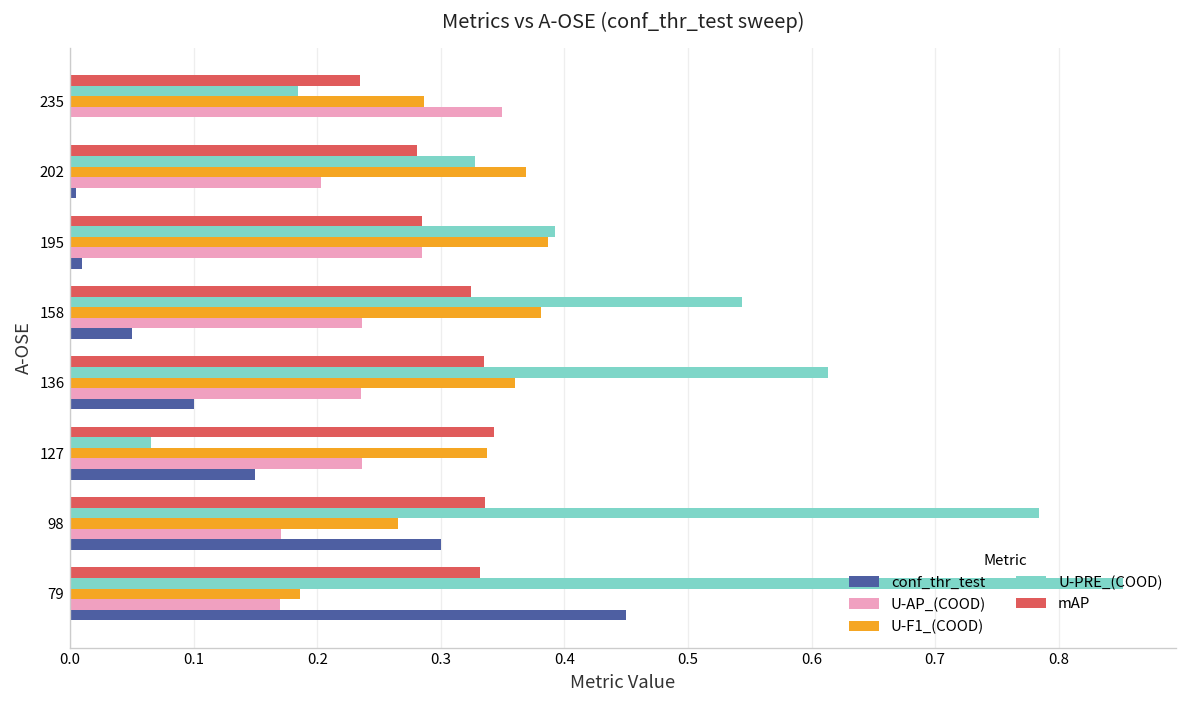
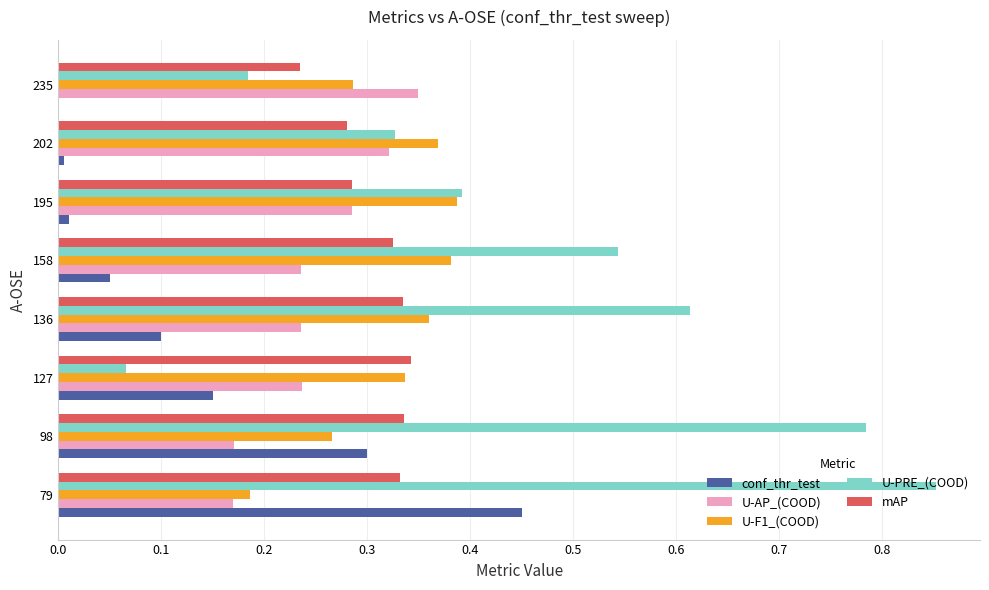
  {
    "conf_thr_test": {
      "202": 0.005,
      "195": 0.010,
      "158": 0.050,
      "136": 0.100,
      "127": 0.150,
      "98": 0.300,
      "79": 0.450
    },
    "U-AP_(COOD)": {
      "235": 0.350,
-     "202": 0.203,
+     "202": 0.321,
      "195": 0.285,
      "158": 0.236,
      "136": 0.236,
      "127": 0.236,
      "98": 0.170,
      "79": 0.170
    },
    "U-F1_(COOD)": {
      "235": 0.286,
      "202": 0.369,
      "195": 0.387,
      "158": 0.381,
      "136": 0.360,
      "127": 0.337,
      "98": 0.266,
      "79": 0.186
    },
    "U-PRE_(COOD)": {
      "235": 0.184,
      "202": 0.327,
      "195": 0.392,
      "158": 0.544,
      "136": 0.613,
      "127": 0.065,
      "98": 0.784,
      "79": 0.852
    },
    "mAP": {
      "235": 0.234,
      "202": 0.280,
      "195": 0.285,
      "158": 0.325,
      "136": 0.335,
      "127": 0.343,
      "98": 0.336,
      "79": 0.332
    }
  }
